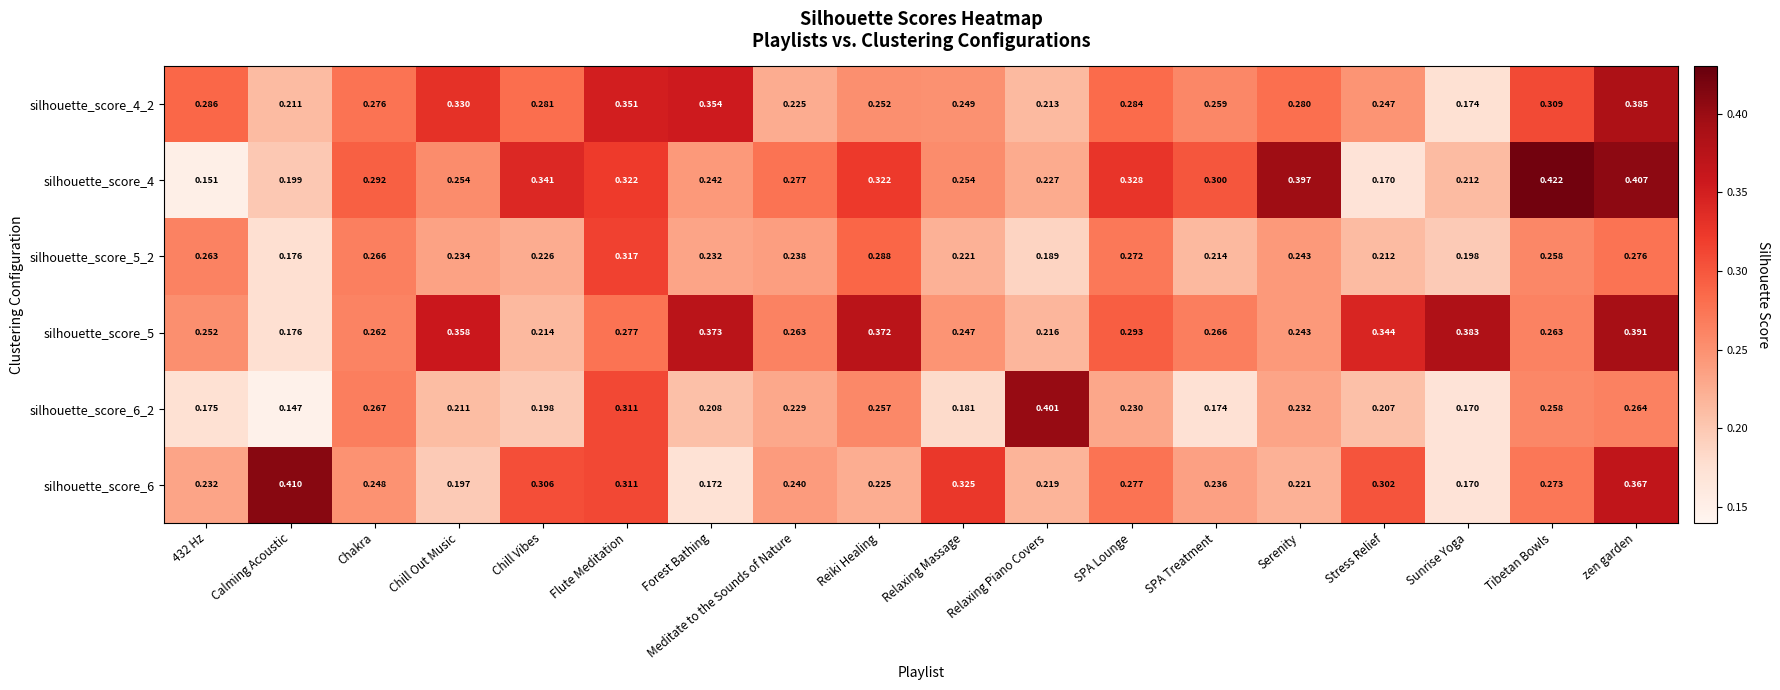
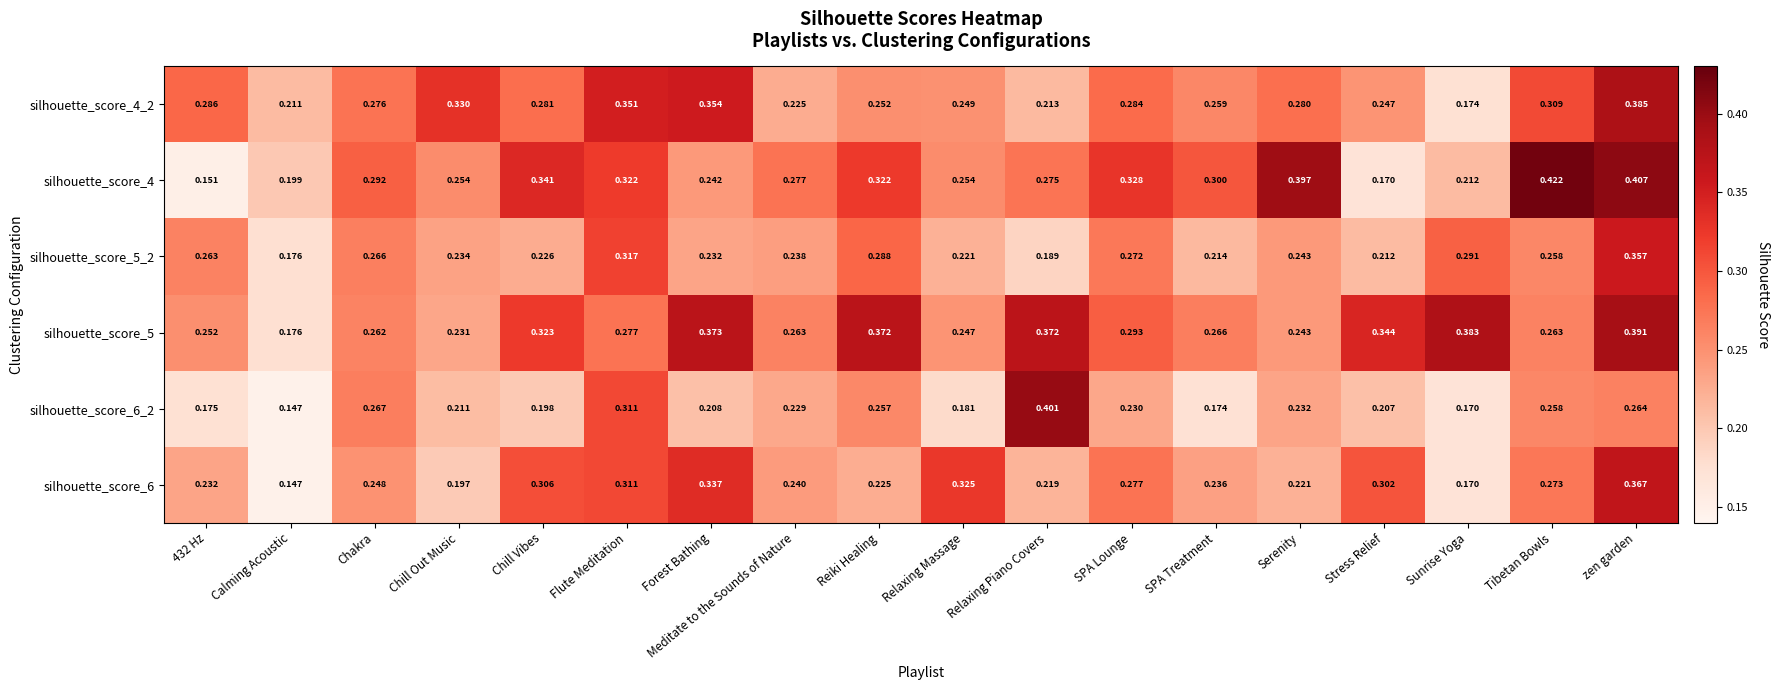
  {
    "silhouette_score_4_2": {
      "432 Hz": 0.286,
      "Calming Acoustic": 0.211,
      "Chakra": 0.276,
      "Chill Out Music": 0.330,
      "Chill Vibes": 0.281,
      "Flute Meditation": 0.351,
      "Forest Bathing": 0.354,
      "Meditate to the Sounds of Nature": 0.225,
      "Reiki Healing": 0.252,
      "Relaxing Massage": 0.249,
      "Relaxing Piano Covers": 0.213,
      "SPA Lounge": 0.284,
      "SPA Treatment": 0.259,
      "Serenity": 0.280,
      "Stress Relief": 0.247,
      "Sunrise Yoga": 0.174,
      "Tibetan Bowls": 0.309,
      "zen garden": 0.385
    },
    "silhouette_score_4": {
      "432 Hz": 0.151,
      "Calming Acoustic": 0.199,
      "Chakra": 0.292,
      "Chill Out Music": 0.254,
      "Chill Vibes": 0.341,
      "Flute Meditation": 0.322,
      "Forest Bathing": 0.242,
      "Meditate to the Sounds of Nature": 0.277,
      "Reiki Healing": 0.322,
      "Relaxing Massage": 0.254,
-     "Relaxing Piano Covers": 0.227,
+     "Relaxing Piano Covers": 0.275,
      "SPA Lounge": 0.328,
      "SPA Treatment": 0.300,
      "Serenity": 0.397,
      "Stress Relief": 0.170,
      "Sunrise Yoga": 0.212,
      "Tibetan Bowls": 0.422,
      "zen garden": 0.407
    },
    "silhouette_score_5_2": {
      "432 Hz": 0.263,
      "Calming Acoustic": 0.176,
      "Chakra": 0.266,
      "Chill Out Music": 0.234,
      "Chill Vibes": 0.226,
      "Flute Meditation": 0.317,
      "Forest Bathing": 0.232,
      "Meditate to the Sounds of Nature": 0.238,
      "Reiki Healing": 0.288,
      "Relaxing Massage": 0.221,
      "Relaxing Piano Covers": 0.189,
      "SPA Lounge": 0.272,
      "SPA Treatment": 0.214,
      "Serenity": 0.243,
      "Stress Relief": 0.212,
-     "Sunrise Yoga": 0.198,
+     "Sunrise Yoga": 0.291,
      "Tibetan Bowls": 0.258,
-     "zen garden": 0.276
+     "zen garden": 0.357
    },
    "silhouette_score_5": {
      "432 Hz": 0.252,
      "Calming Acoustic": 0.176,
      "Chakra": 0.262,
-     "Chill Out Music": 0.358,
-     "Chill Vibes": 0.214,
+     "Chill Out Music": 0.231,
+     "Chill Vibes": 0.323,
      "Flute Meditation": 0.277,
      "Forest Bathing": 0.373,
      "Meditate to the Sounds of Nature": 0.263,
      "Reiki Healing": 0.372,
      "Relaxing Massage": 0.247,
-     "Relaxing Piano Covers": 0.216,
+     "Relaxing Piano Covers": 0.372,
      "SPA Lounge": 0.293,
      "SPA Treatment": 0.266,
      "Serenity": 0.243,
      "Stress Relief": 0.344,
      "Sunrise Yoga": 0.383,
      "Tibetan Bowls": 0.263,
      "zen garden": 0.391
    },
    "silhouette_score_6_2": {
      "432 Hz": 0.175,
      "Calming Acoustic": 0.147,
      "Chakra": 0.267,
      "Chill Out Music": 0.211,
      "Chill Vibes": 0.198,
      "Flute Meditation": 0.311,
      "Forest Bathing": 0.208,
      "Meditate to the Sounds of Nature": 0.229,
      "Reiki Healing": 0.257,
      "Relaxing Massage": 0.181,
      "Relaxing Piano Covers": 0.401,
      "SPA Lounge": 0.230,
      "SPA Treatment": 0.174,
      "Serenity": 0.232,
      "Stress Relief": 0.207,
      "Sunrise Yoga": 0.170,
      "Tibetan Bowls": 0.258,
      "zen garden": 0.264
    },
    "silhouette_score_6": {
      "432 Hz": 0.232,
-     "Calming Acoustic": 0.410,
+     "Calming Acoustic": 0.147,
      "Chakra": 0.248,
      "Chill Out Music": 0.197,
      "Chill Vibes": 0.306,
      "Flute Meditation": 0.311,
-     "Forest Bathing": 0.172,
+     "Forest Bathing": 0.337,
      "Meditate to the Sounds of Nature": 0.240,
      "Reiki Healing": 0.225,
      "Relaxing Massage": 0.325,
      "Relaxing Piano Covers": 0.219,
      "SPA Lounge": 0.277,
      "SPA Treatment": 0.236,
      "Serenity": 0.221,
      "Stress Relief": 0.302,
      "Sunrise Yoga": 0.170,
      "Tibetan Bowls": 0.273,
      "zen garden": 0.367
    }
  }
